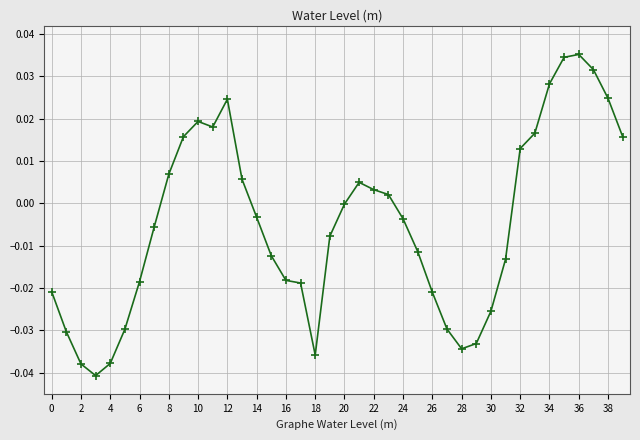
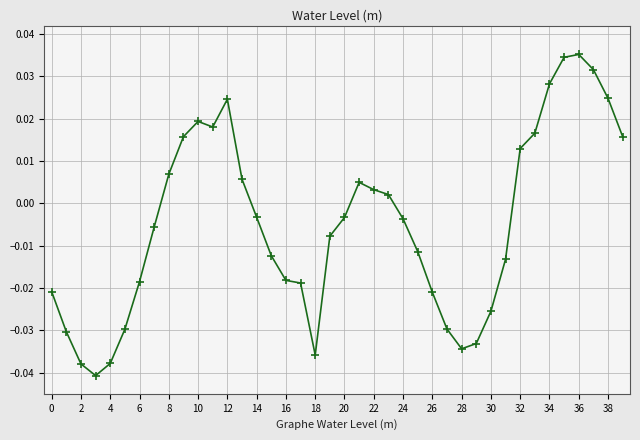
  {
    "0": -0.021,
    "2": -0.038,
    "4": -0.038,
    "6": -0.019,
    "8": 0.007,
    "10": 0.019,
    "12": 0.025,
    "14": -0.003,
    "16": -0.018,
    "18": -0.036,
-   "20": 0.000,
+   "20": -0.003,
    "22": 0.003,
    "24": -0.004,
    "26": -0.021,
    "28": -0.034,
    "30": -0.025,
    "32": 0.013,
    "34": 0.028,
    "36": 0.035,
    "38": 0.025
  }
